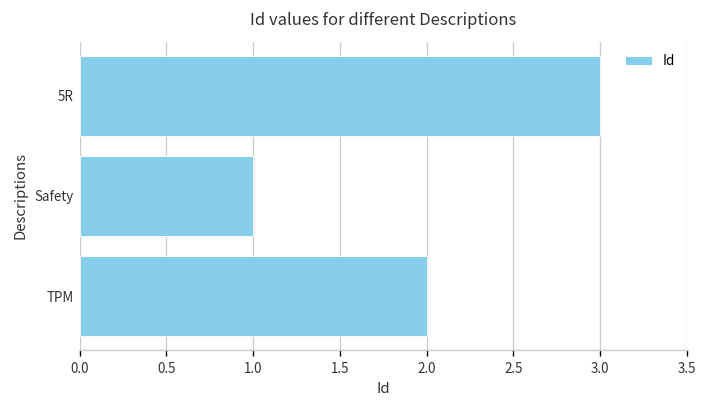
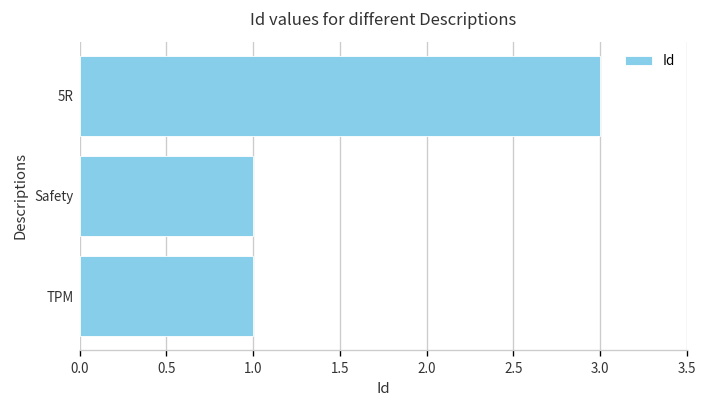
  {
    "5R": 3,
    "Safety": 1,
-   "TPM": 2
+   "TPM": 1
  }
